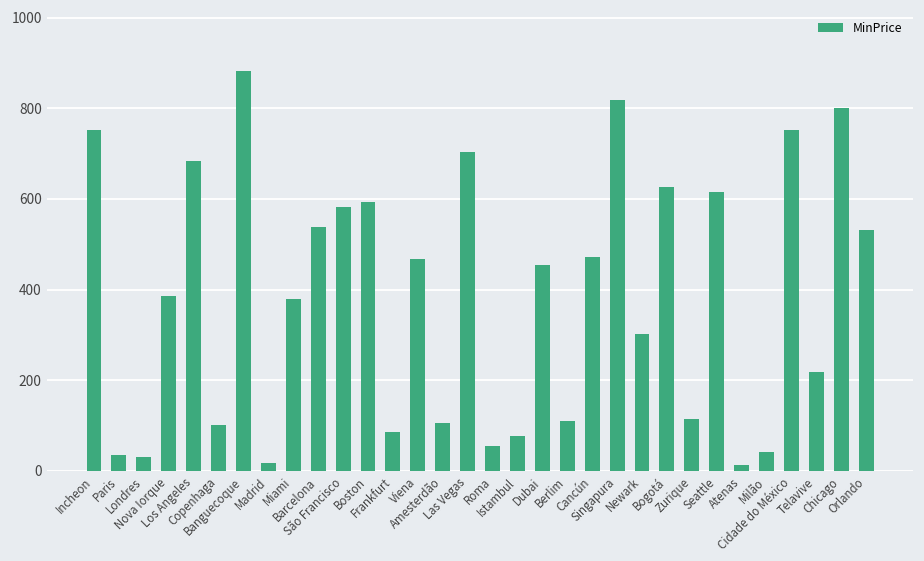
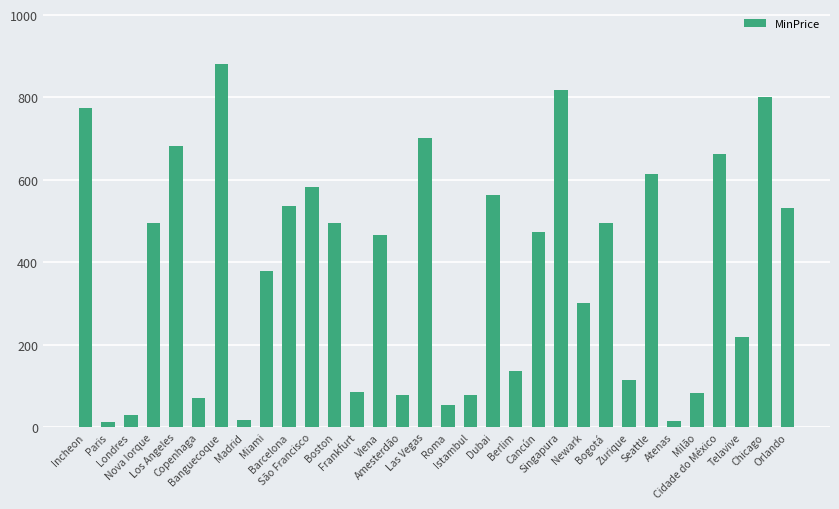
  {
-   "Incheon": 750,
-   "Paris": 40,
+   "Incheon": 770,
+   "Paris": 10,
    "Londres": 30,
-   "Nova Iorque": 390,
+   "Nova Iorque": 500,
    "Los Angeles": 680,
-   "Copenhaga": 100,
+   "Copenhaga": 70,
    "Banguecoque": 880,
    "Madrid": 20,
    "Miami": 380,
    "Barcelona": 540,
    "São Francisco": 580,
-   "Boston": 590,
+   "Boston": 490,
    "Frankfurt": 90,
    "Viena": 470,
-   "Amesterdão": 110,
+   "Amesterdão": 80,
    "Las Vegas": 700,
    "Roma": 50,
    "Istambul": 80,
-   "Dubai": 450,
-   "Berlim": 110,
+   "Dubai": 560,
+   "Berlim": 140,
    "Cancún": 470,
    "Singapura": 820,
    "Newark": 300,
-   "Bogotá": 630,
+   "Bogotá": 490,
    "Zurique": 120,
    "Seattle": 610,
    "Atenas": 10,
-   "Milão": 40,
-   "Cidade do México": 750,
+   "Milão": 80,
+   "Cidade do México": 660,
    "Telavive": 220,
    "Chicago": 800,
    "Orlando": 530
  }
